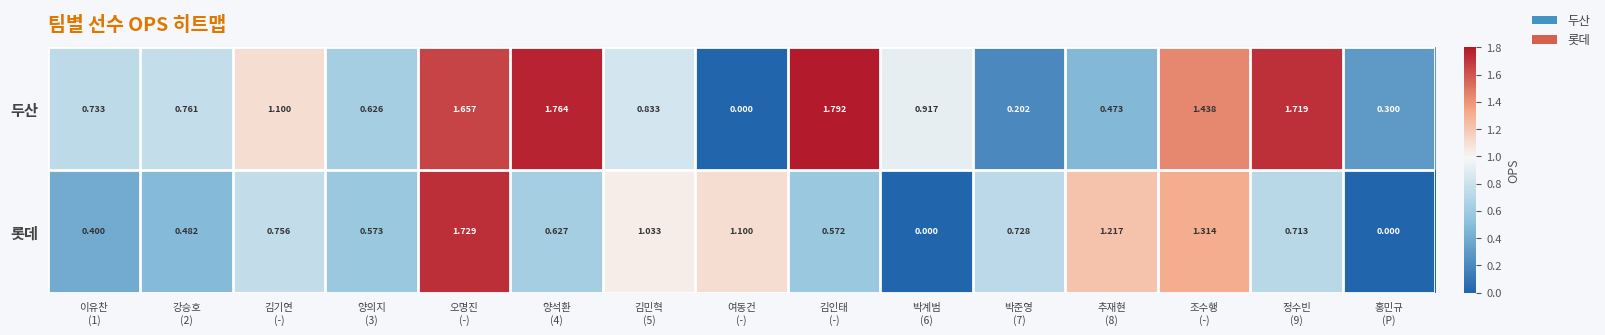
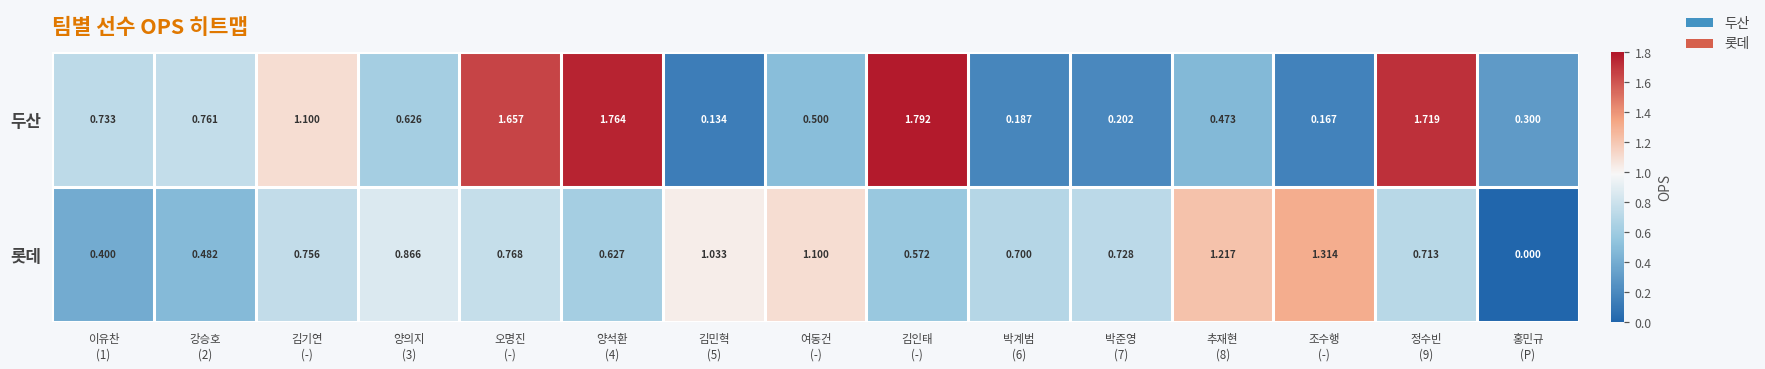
  {
    "두산": {
      "이유찬 (1)": 0.733,
      "강승호 (2)": 0.761,
      "김기연 (-)": 1.100,
      "양의지 (3)": 0.626,
      "오명진 (-)": 1.657,
      "양석환 (4)": 1.764,
-     "김민혁 (5)": 0.833,
-     "여동건 (-)": 0.000,
+     "김민혁 (5)": 0.134,
+     "여동건 (-)": 0.500,
      "김인태 (-)": 1.792,
-     "박계범 (6)": 0.917,
+     "박계범 (6)": 0.187,
      "박준영 (7)": 0.202,
      "추재현 (8)": 0.473,
-     "조수행 (-)": 1.438,
+     "조수행 (-)": 0.167,
      "정수빈 (9)": 1.719,
      "홍민규 (P)": 0.300
    },
    "롯데": {
      "이유찬 (1)": 0.400,
      "강승호 (2)": 0.482,
      "김기연 (-)": 0.756,
-     "양의지 (3)": 0.573,
-     "오명진 (-)": 1.729,
+     "양의지 (3)": 0.866,
+     "오명진 (-)": 0.768,
      "양석환 (4)": 0.627,
      "김민혁 (5)": 1.033,
      "여동건 (-)": 1.100,
      "김인태 (-)": 0.572,
-     "박계범 (6)": 0.000,
+     "박계범 (6)": 0.700,
      "박준영 (7)": 0.728,
      "추재현 (8)": 1.217,
      "조수행 (-)": 1.314,
      "정수빈 (9)": 0.713,
      "홍민규 (P)": 0.000
    }
  }
